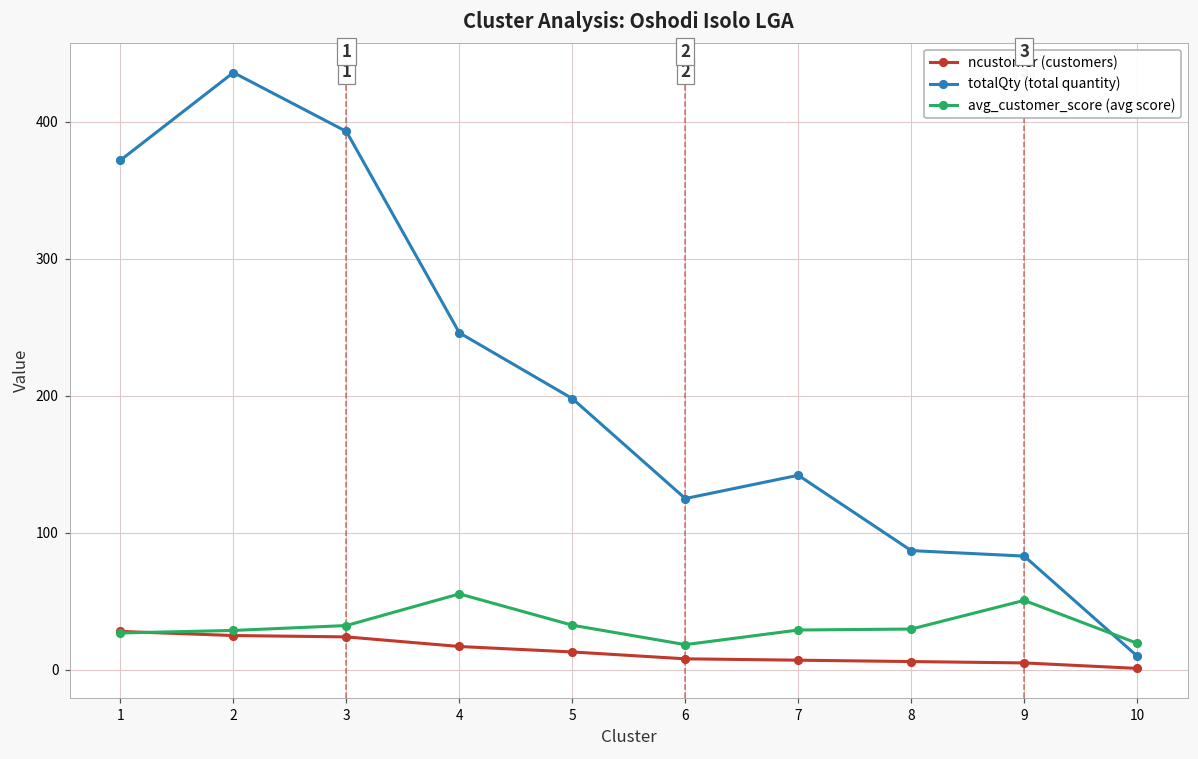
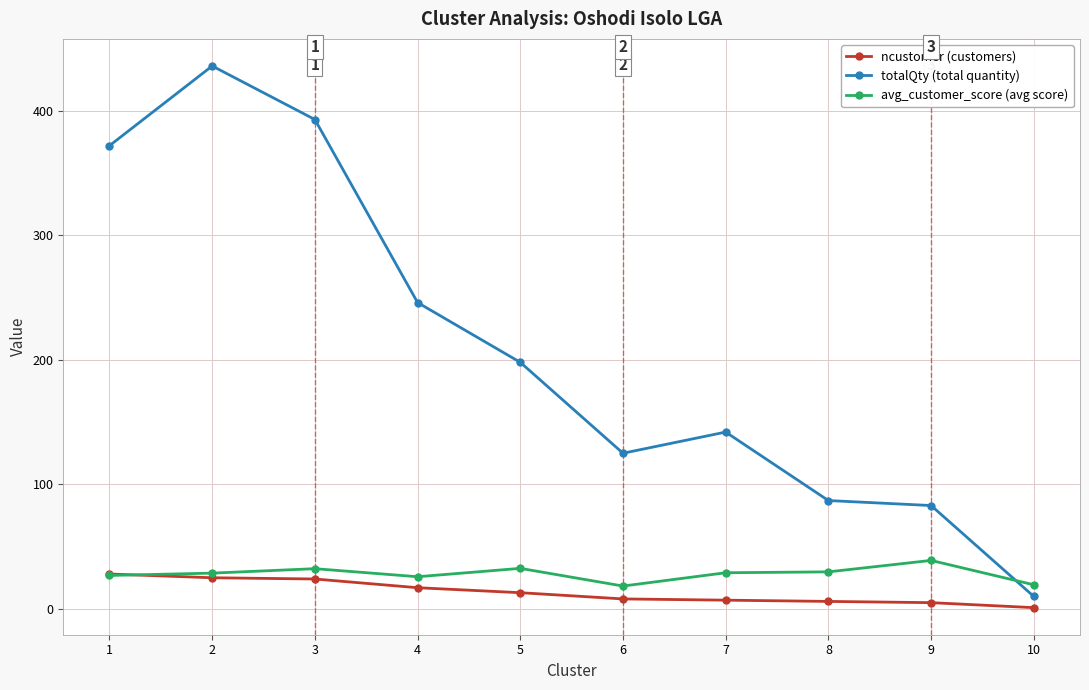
  {
    "ncustomer (customers)": {
      "2": 25,
      "3": 24,
      "4": 17,
      "5": 13,
      "6": 8,
      "7": 7,
      "8": 6,
      "9": 5,
      "10": 1
    },
    "totalQty (total quantity)": {
      "1": 372,
      "2": 436,
      "3": 393,
      "4": 246,
      "5": 198,
      "6": 125,
      "7": 142,
      "8": 87,
      "9": 83,
      "10": 10
    },
    "avg_customer_score (avg score)": {
      "2": 29,
      "3": 32,
-     "4": 55,
+     "4": 26,
      "5": 33,
      "6": 18,
      "7": 29,
      "8": 30,
-     "9": 51,
+     "9": 39,
      "10": 19
    }
  }
